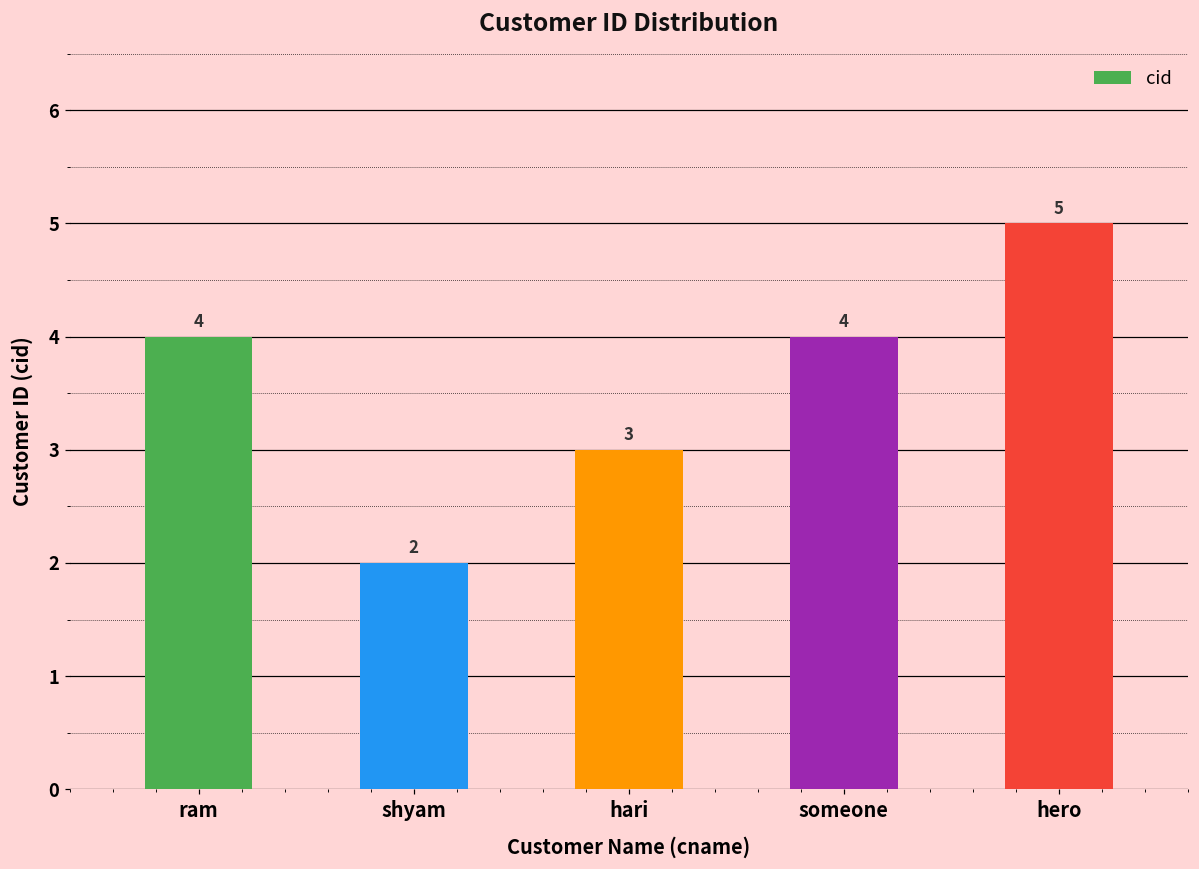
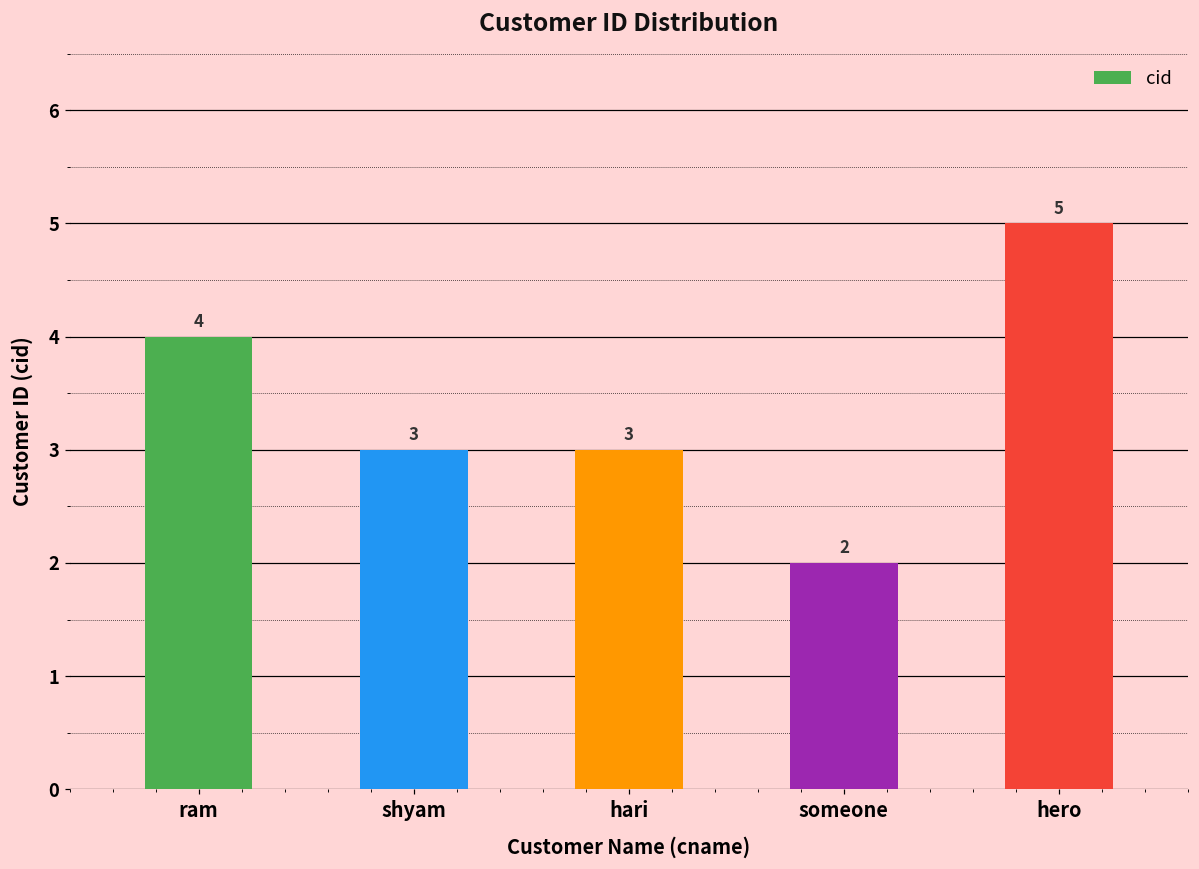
  {
    "ram": 4,
-   "shyam": 2,
+   "shyam": 3,
    "hari": 3,
-   "someone": 4,
+   "someone": 2,
    "hero": 5
  }
